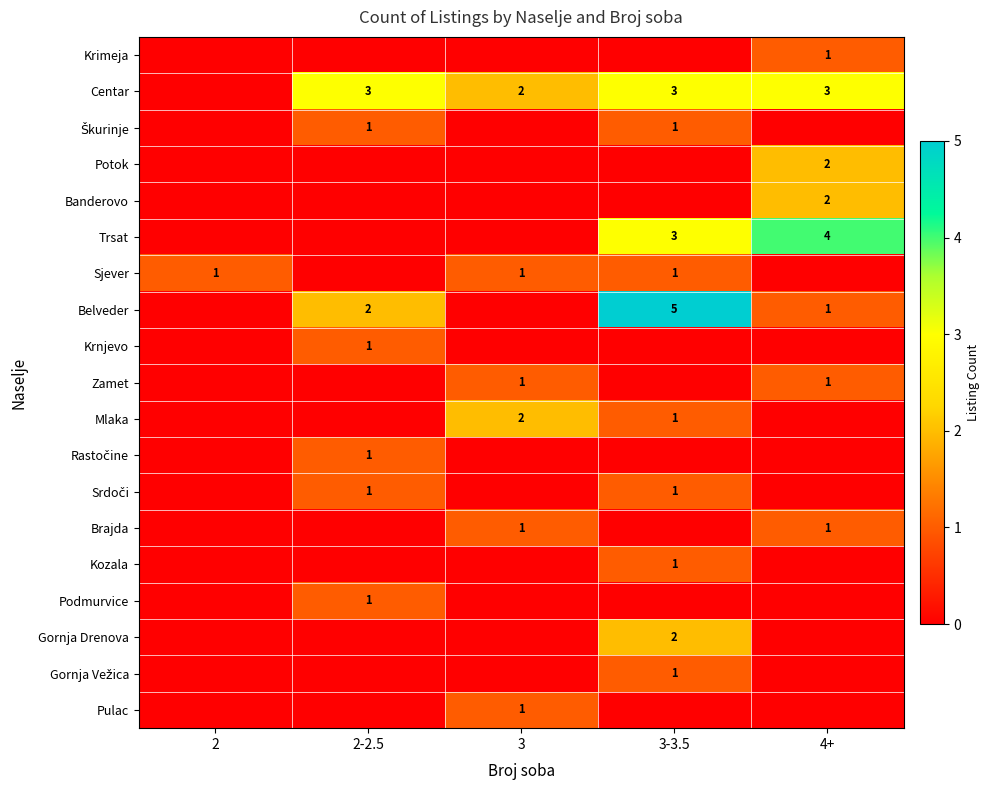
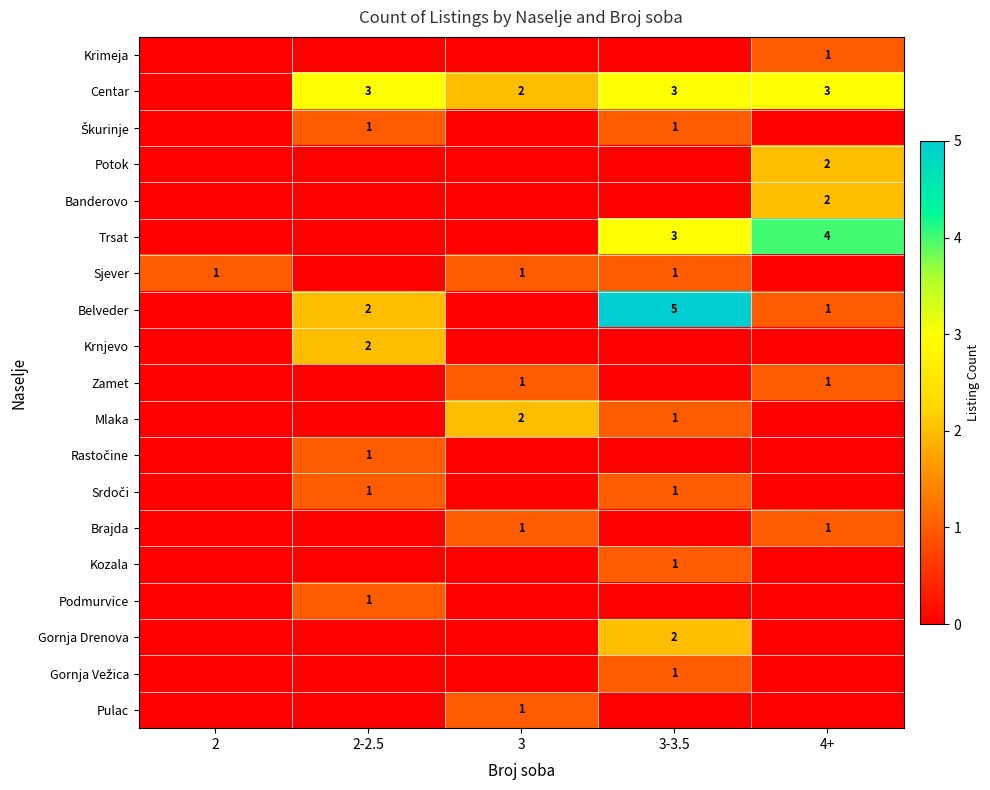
  {
    "Krimeja": {
      "4+": 1
    },
    "Centar": {
      "2-2.5": 3,
      "3": 2,
      "3-3.5": 3,
      "4+": 3
    },
    "Škurinje": {
      "2-2.5": 1,
      "3-3.5": 1
    },
    "Potok": {
      "4+": 2
    },
    "Banderovo": {
      "4+": 2
    },
    "Trsat": {
      "3-3.5": 3,
      "4+": 4
    },
    "Sjever": {
      "2": 1,
      "3": 1,
      "3-3.5": 1
    },
    "Belveder": {
      "2-2.5": 2,
      "3-3.5": 5,
      "4+": 1
    },
    "Krnjevo": {
-     "2-2.5": 1
+     "2-2.5": 2
    },
    "Zamet": {
      "3": 1,
      "4+": 1
    },
    "Mlaka": {
      "3": 2,
      "3-3.5": 1
    },
    "Rastočine": {
      "2-2.5": 1
    },
    "Srdoči": {
      "2-2.5": 1,
      "3-3.5": 1
    },
    "Brajda": {
      "3": 1,
      "4+": 1
    },
    "Kozala": {
      "3-3.5": 1
    },
    "Podmurvice": {
      "2-2.5": 1
    },
    "Gornja Drenova": {
      "3-3.5": 2
    },
    "Gornja Vežica": {
      "3-3.5": 1
    },
    "Pulac": {
      "3": 1
    }
  }
